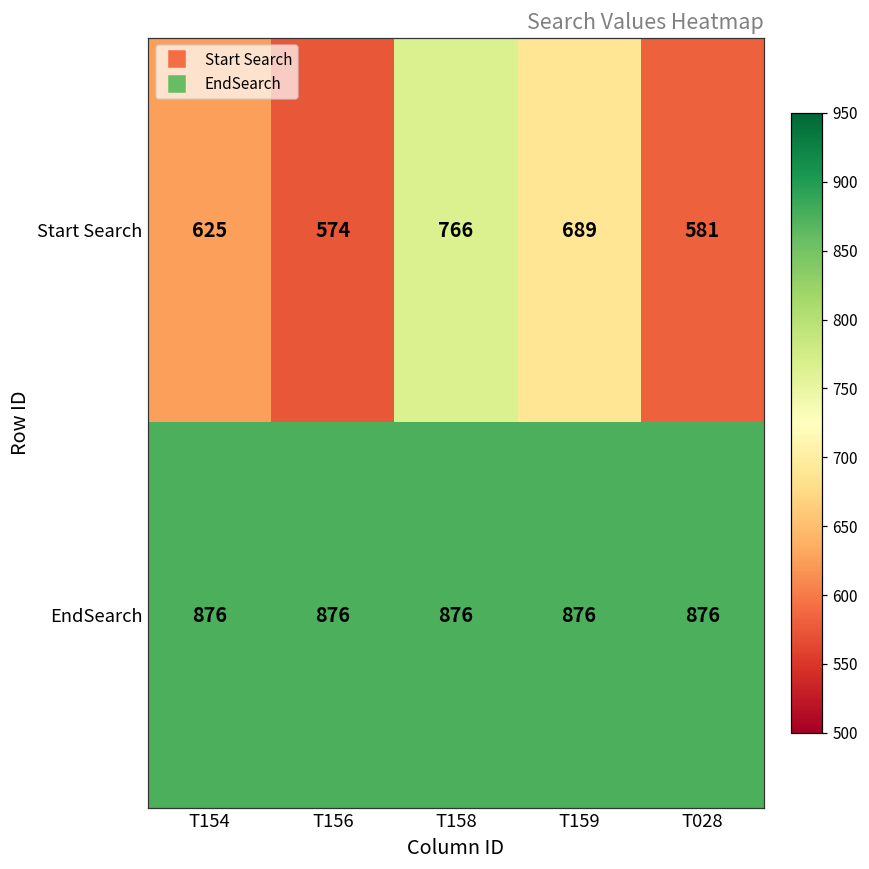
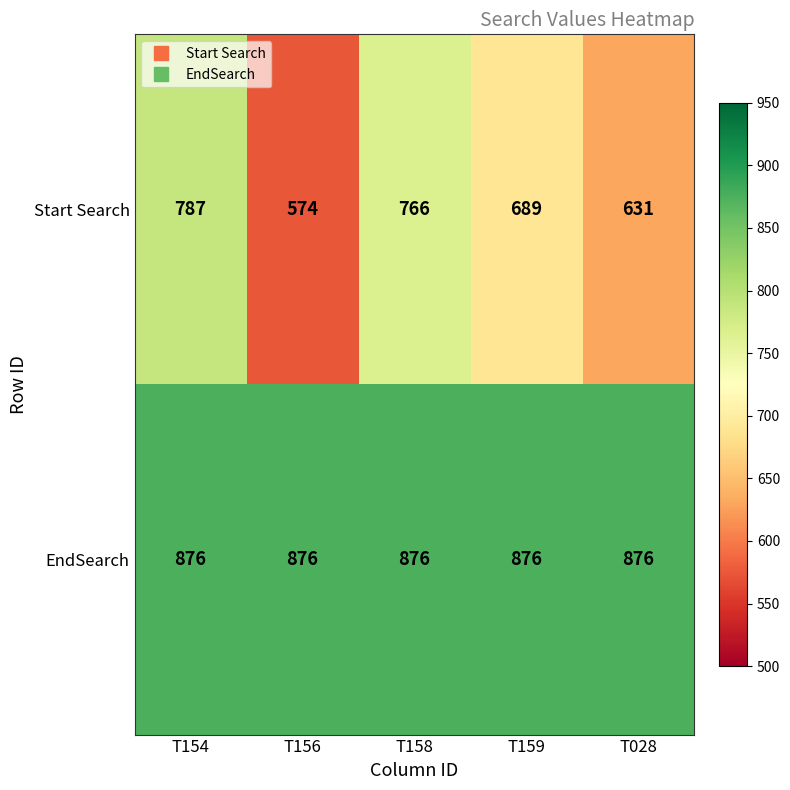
  {
    "Start Search": {
-     "T154": 625,
+     "T154": 787,
      "T156": 574,
      "T158": 766,
      "T159": 689,
-     "T028": 581
+     "T028": 631
    },
    "EndSearch": {
      "T154": 876,
      "T156": 876,
      "T158": 876,
      "T159": 876,
      "T028": 876
    }
  }
